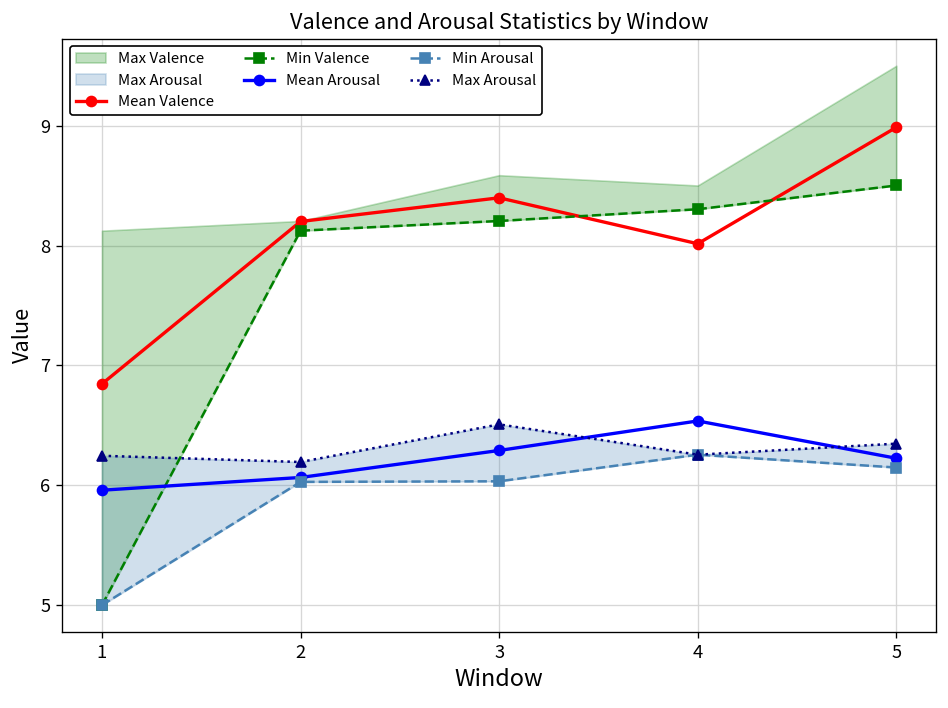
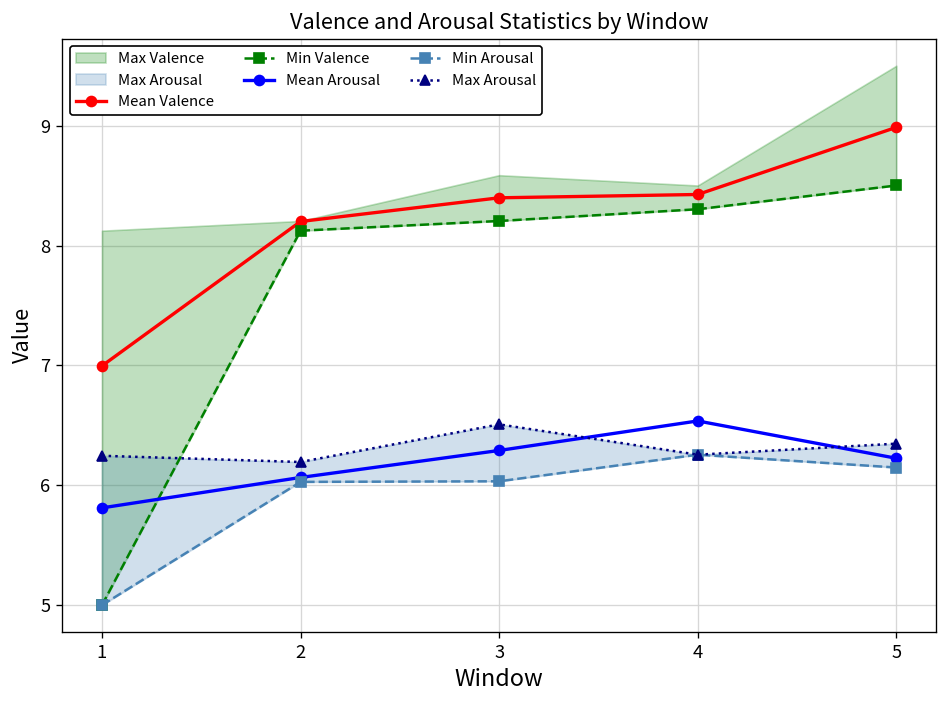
  {
    "Mean Valence": {
-     "1": 6.8,
+     "1": 7.0,
      "3": 8.4,
-     "4": 8.0,
+     "4": 8.4,
      "5": 9.0
    },
    "Mean Arousal": {
-     "1": 6.0,
+     "1": 5.8,
      "2": 6.1,
      "3": 6.3,
      "4": 6.5,
      "5": 6.2
    }
  }
